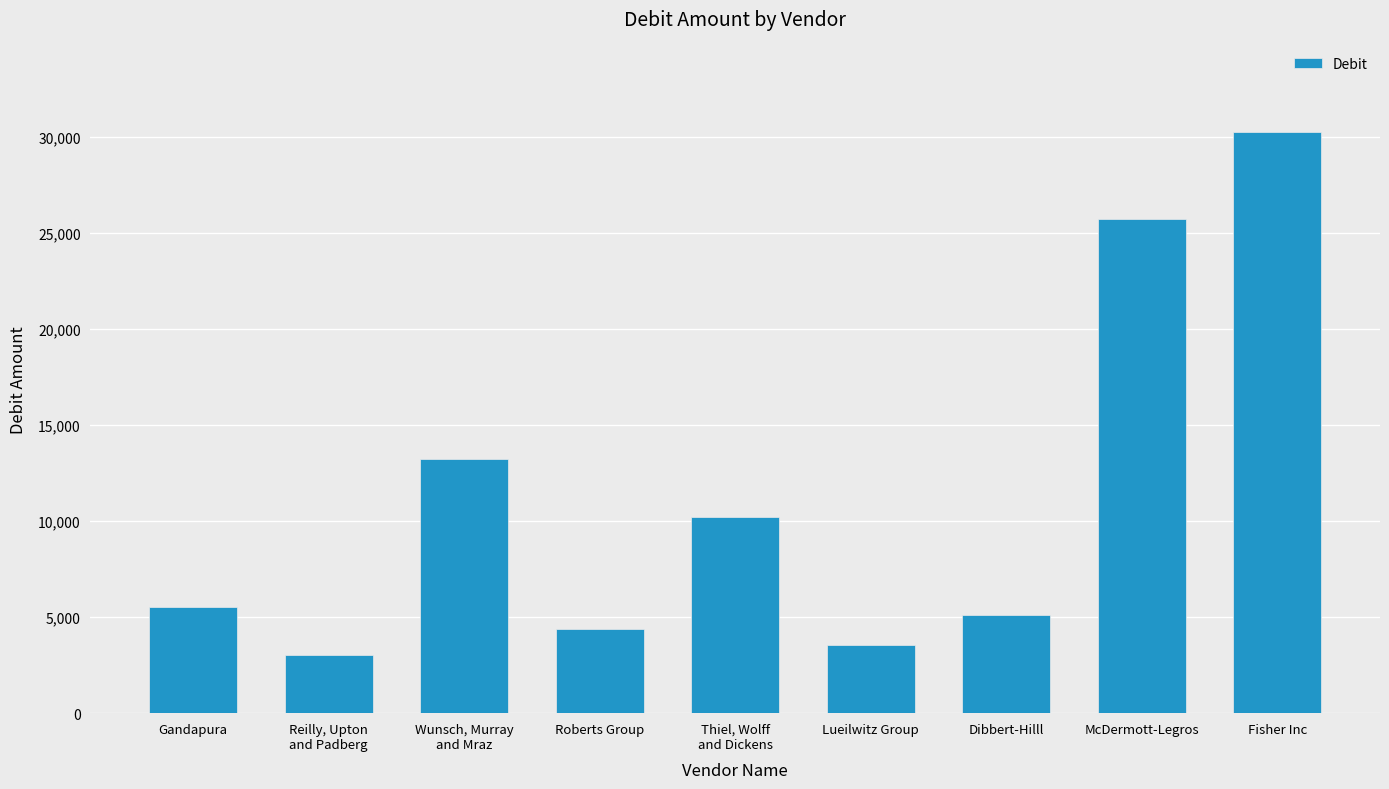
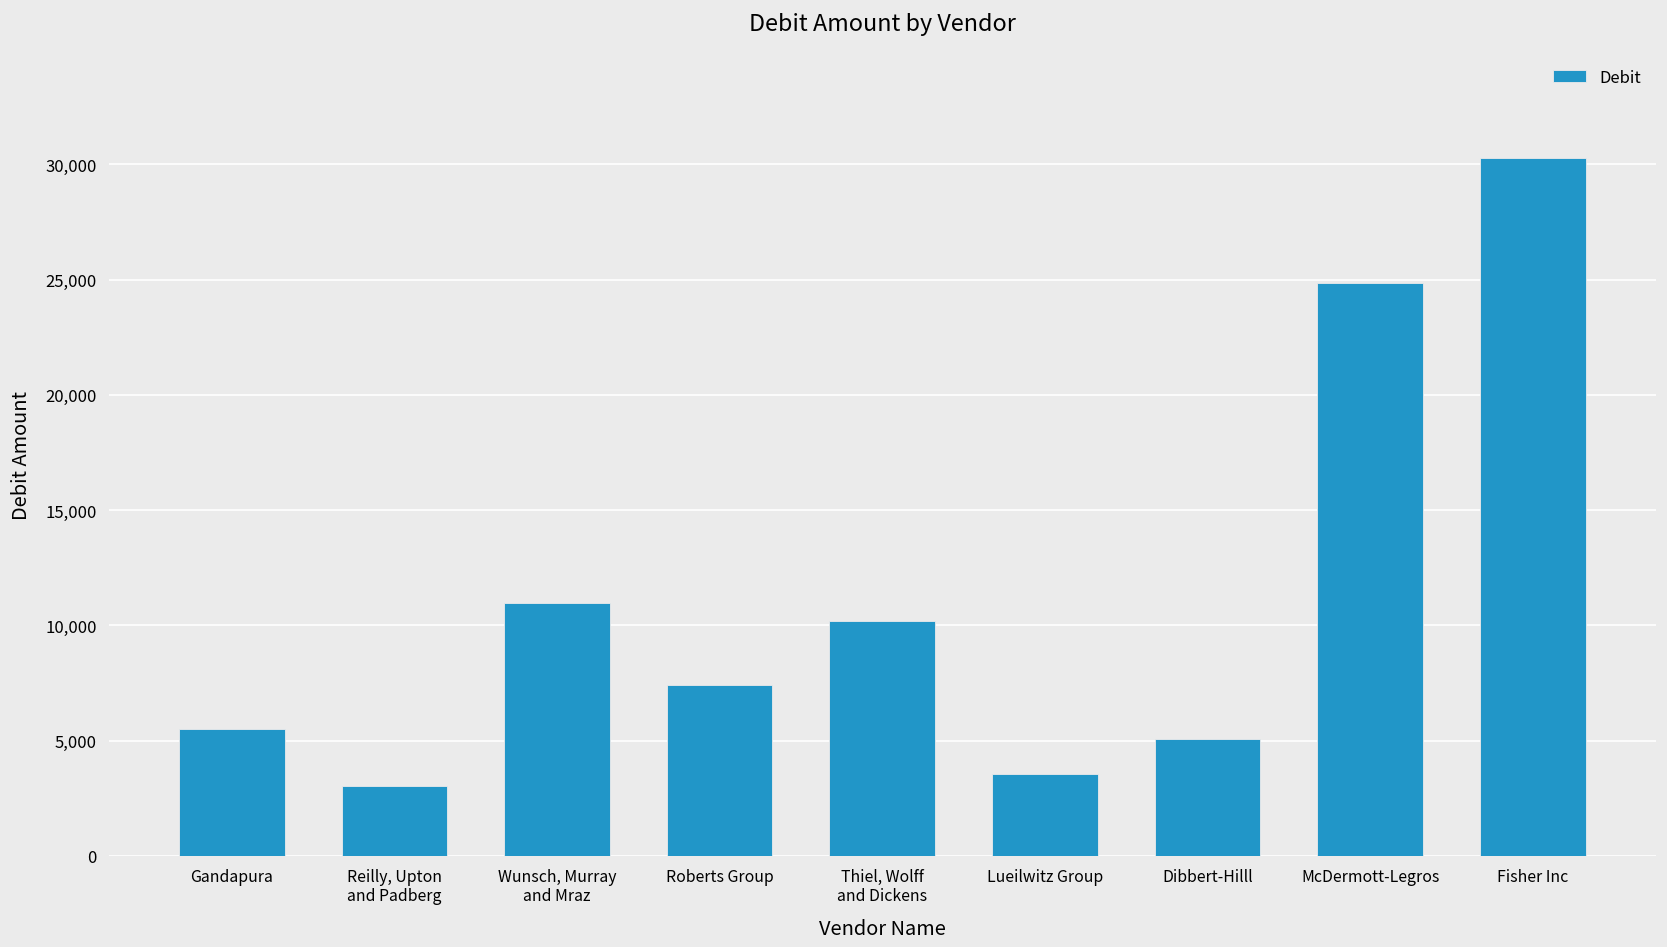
  {
    "Gandapura": "5,500",
    "Reilly, Upton and Padberg": "3,000",
-   "Wunsch, Murray and Mraz": "13,200",
-   "Roberts Group": "4,400",
+   "Wunsch, Murray and Mraz": "11,000",
+   "Roberts Group": "7,400",
    "Thiel, Wolff and Dickens": "10,200",
    "Lueilwitz Group": "3,500",
    "Dibbert-Hilll": "5,100",
-   "McDermott-Legros": "25,700",
+   "McDermott-Legros": "24,900",
    "Fisher Inc": "30,300"
  }
